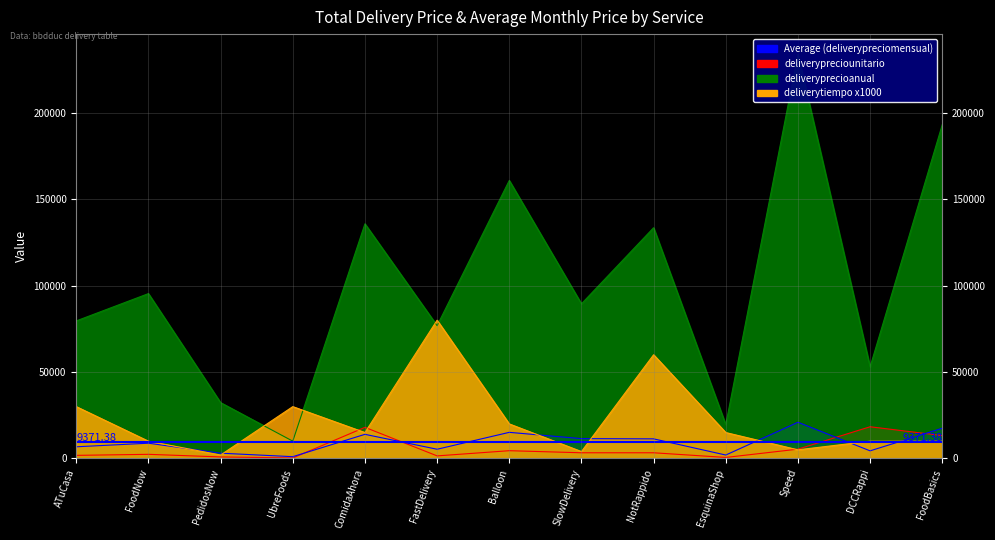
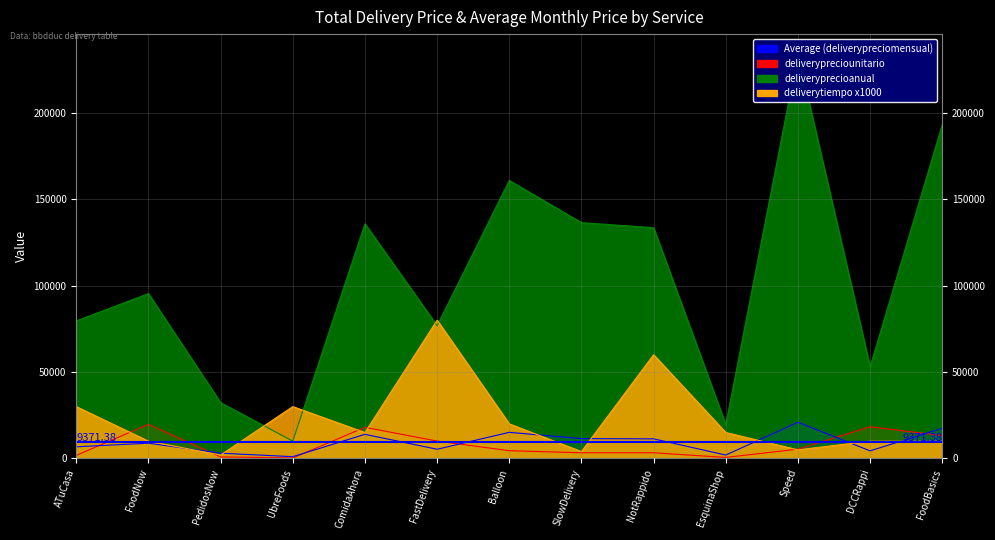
  {
    "deliverypreciounitario": {
      "ATuCasa": 2000,
-     "FoodNow": 2000,
+     "FoodNow": 20000,
      "ComidaAhora": 18000,
-     "FastDelivery": 2000,
+     "FastDelivery": 10000,
      "Balloon": 5000,
      "NotRappido": 3000,
      "DCCRappi": 18000
    },
    "deliveryprecioanual": {
      "ATuCasa": 80000,
      "FoodNow": 95000,
      "PedidosNow": 32000,
      "UbreFoods": 10000,
      "ComidaAhora": 136000,
      "FastDelivery": 77000,
      "Balloon": 161000,
-     "SlowDelivery": 89000,
+     "SlowDelivery": 136000,
      "NotRappido": 133000,
      "EsquinaShop": 20000,
      "DCCRappi": 53000,
      "FoodBasics": 193000
    }
  }
